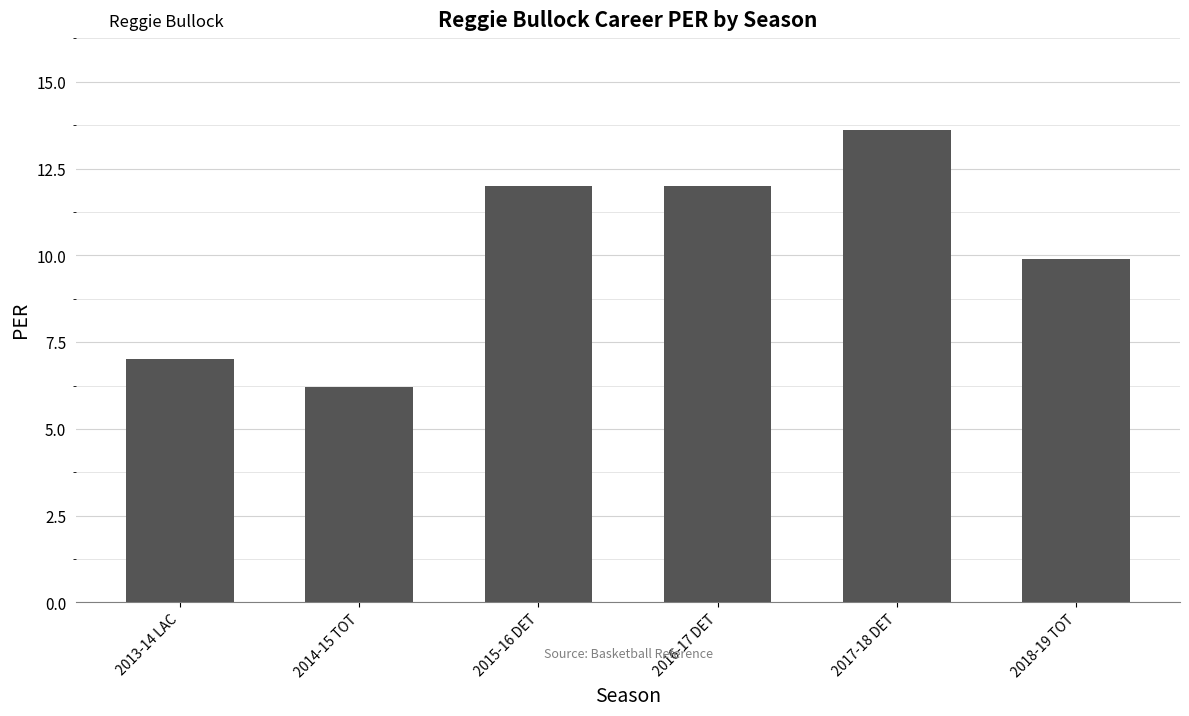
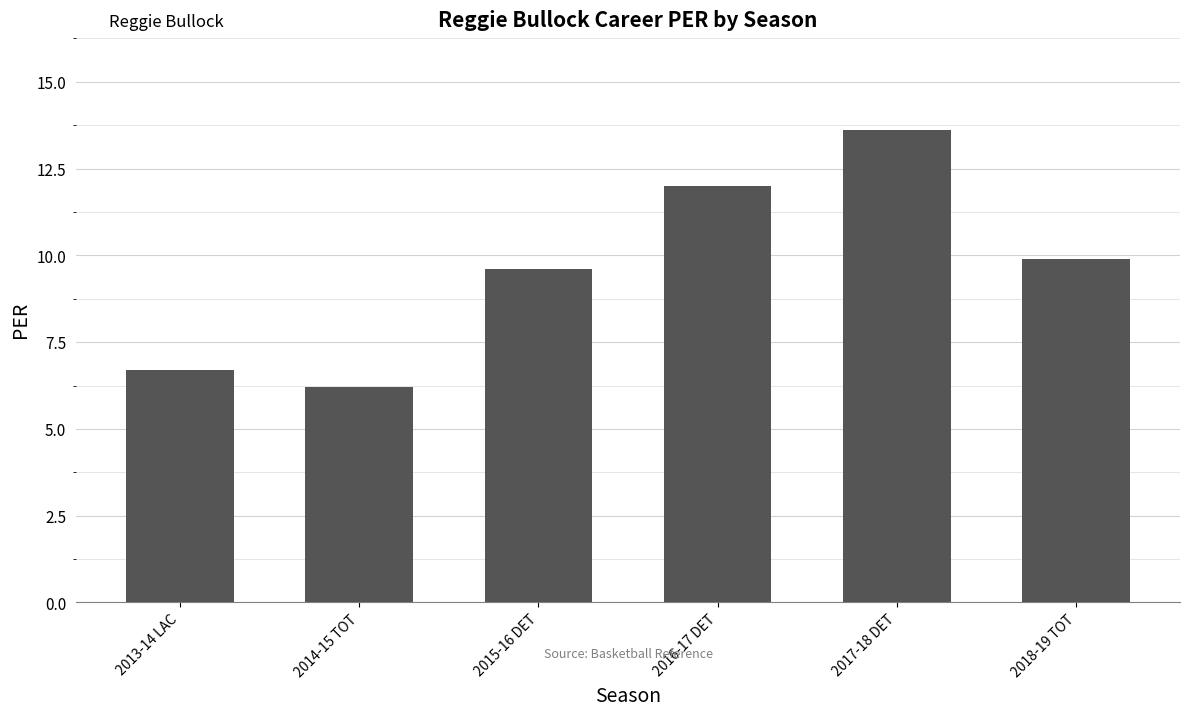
  {
-   "2013-14 LAC": 7.0,
+   "2013-14 LAC": 6.7,
    "2014-15 TOT": 6.2,
-   "2015-16 DET": 12.0,
+   "2015-16 DET": 9.6,
    "2016-17 DET": 12.0,
    "2017-18 DET": 13.6,
    "2018-19 TOT": 9.9
  }
